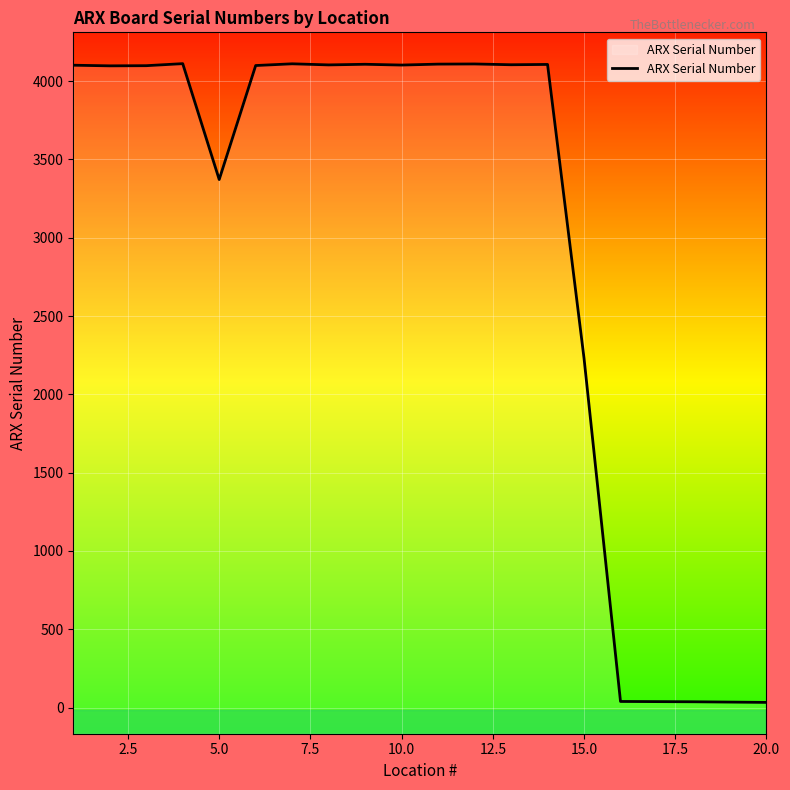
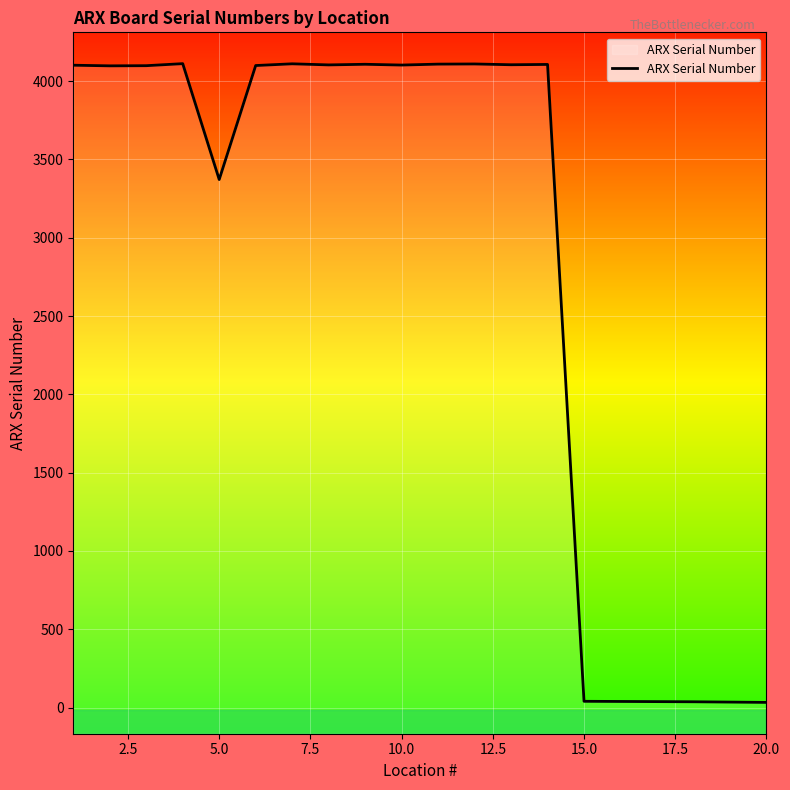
  {
    "5.0": 3370,
    "10.0": 4100,
-   "15.0": 2230,
+   "15.0": 40,
    "20.0": 30
  }
